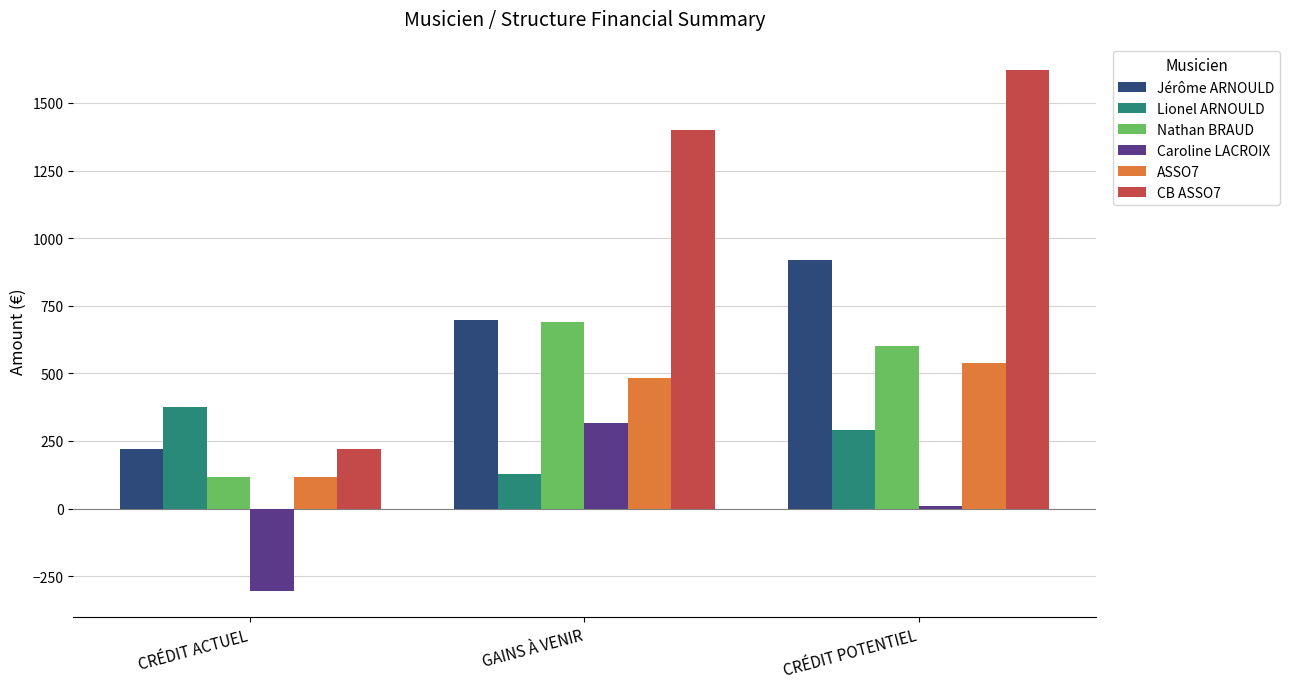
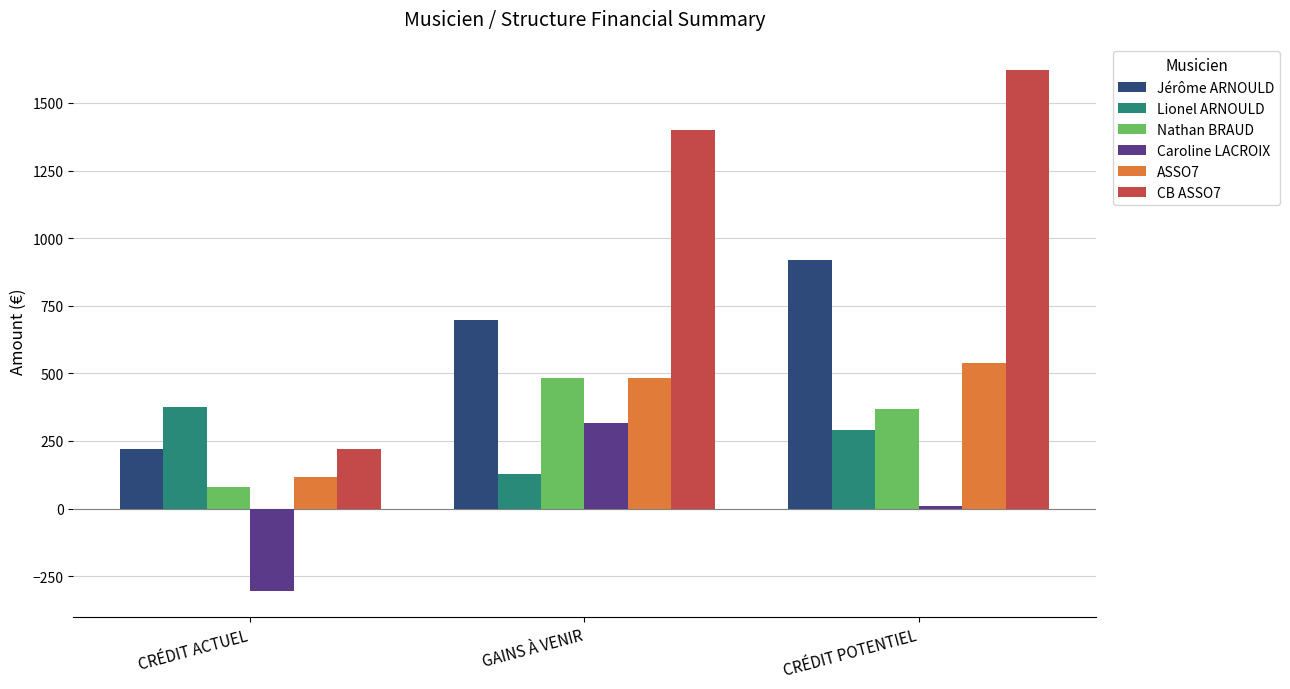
  {
    "Lionel ARNOULD": {
      "CRÉDIT ACTUEL": 380,
      "GAINS À VENIR": 130,
      "CRÉDIT POTENTIEL": 290
    },
    "Nathan BRAUD": {
-     "CRÉDIT ACTUEL": 120,
-     "GAINS À VENIR": 690,
-     "CRÉDIT POTENTIEL": 600
+     "CRÉDIT ACTUEL": 80,
+     "GAINS À VENIR": 480,
+     "CRÉDIT POTENTIEL": 370
    }
  }
